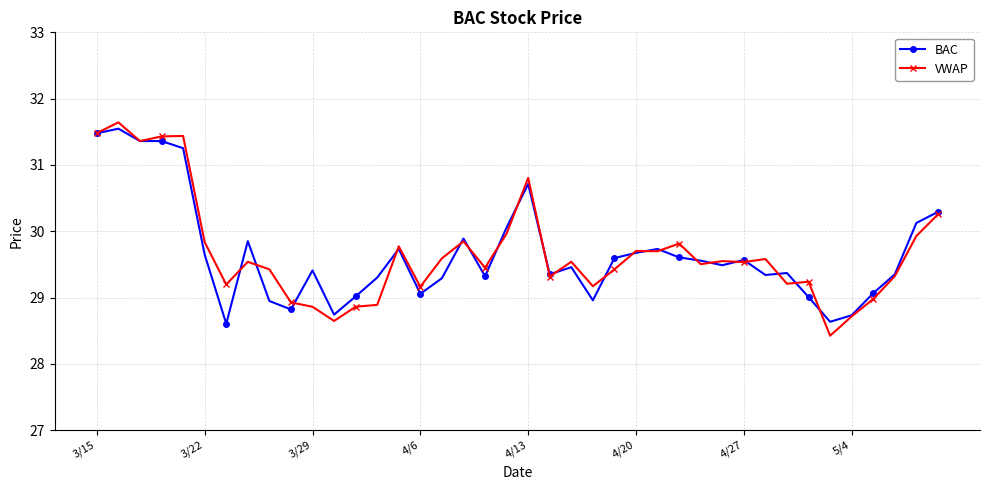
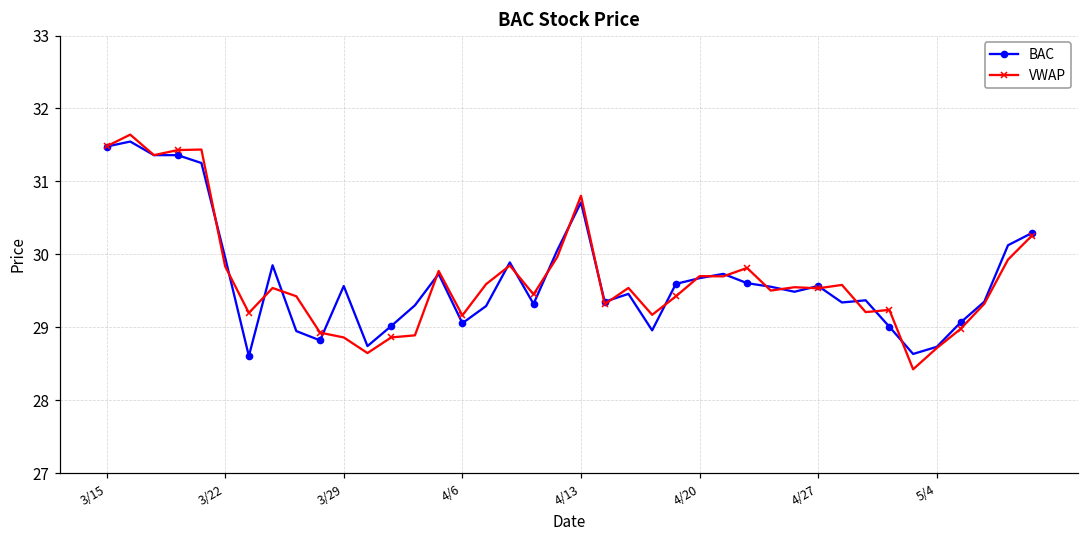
  {
    "BAC": {
-     "3/22": 29.6,
-     "3/29": 29.4,
+     "3/22": 30.0,
+     "3/29": 29.6,
      "4/6": 29.1,
      "4/13": 30.7
    },
    "VWAP": {
      "3/22": 29.8,
      "3/29": 28.9,
      "4/6": 29.2,
      "4/13": 30.8
    }
  }
